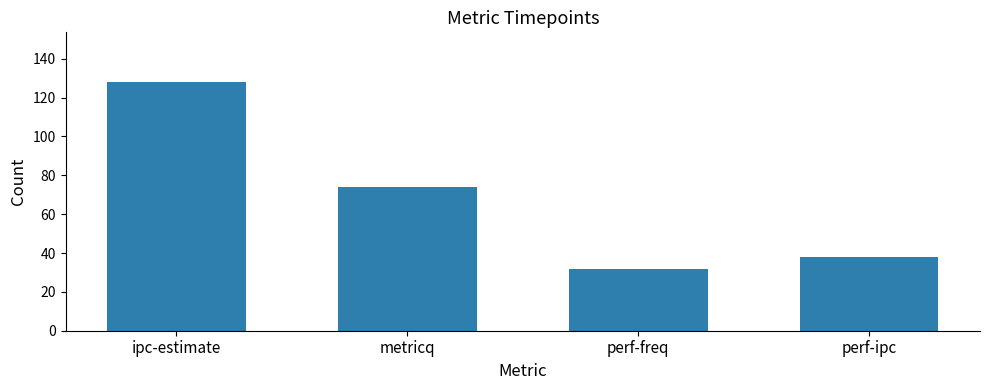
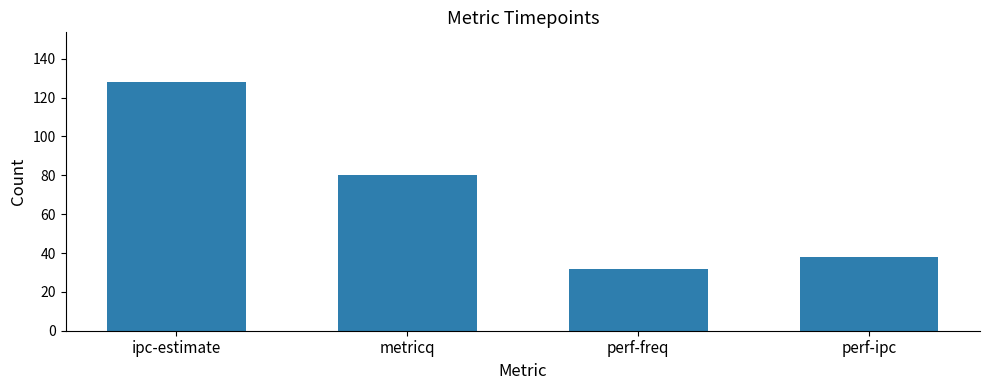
  {
    "ipc-estimate": 128,
-   "metricq": 74,
+   "metricq": 80,
    "perf-freq": 32,
    "perf-ipc": 38
  }
